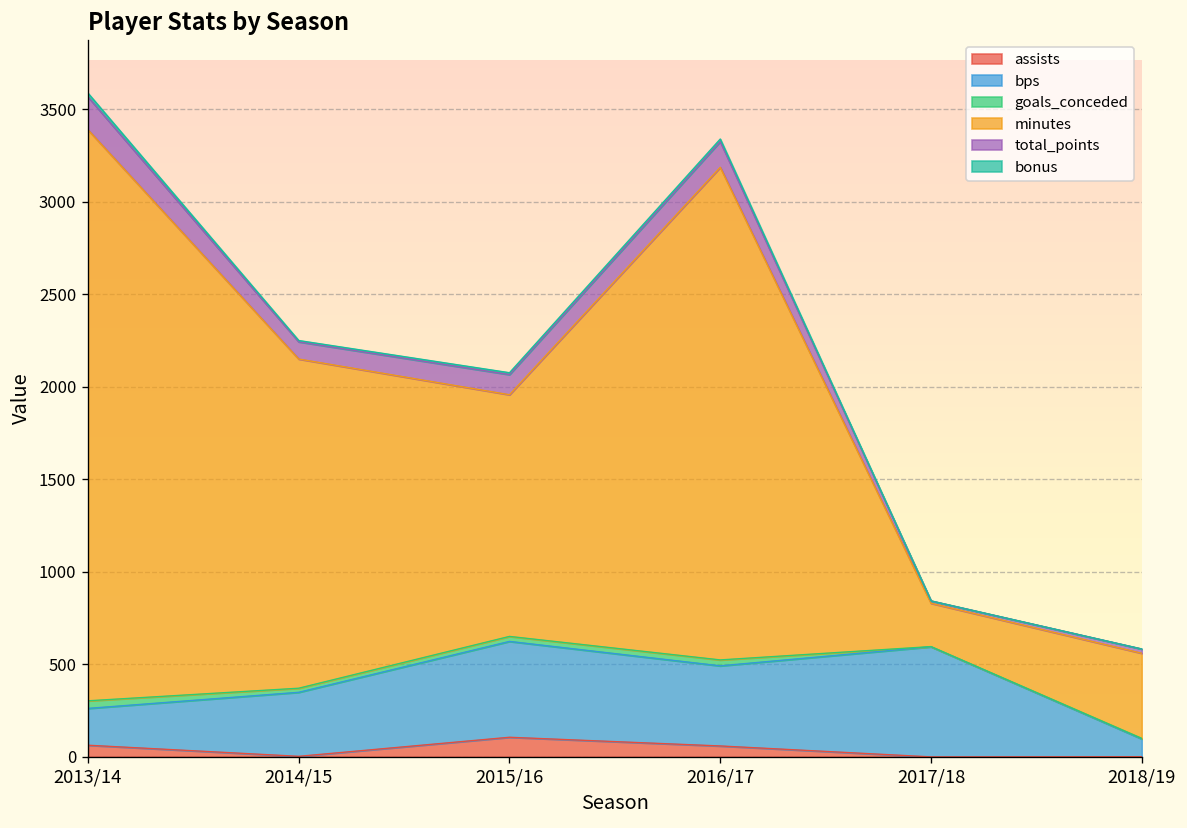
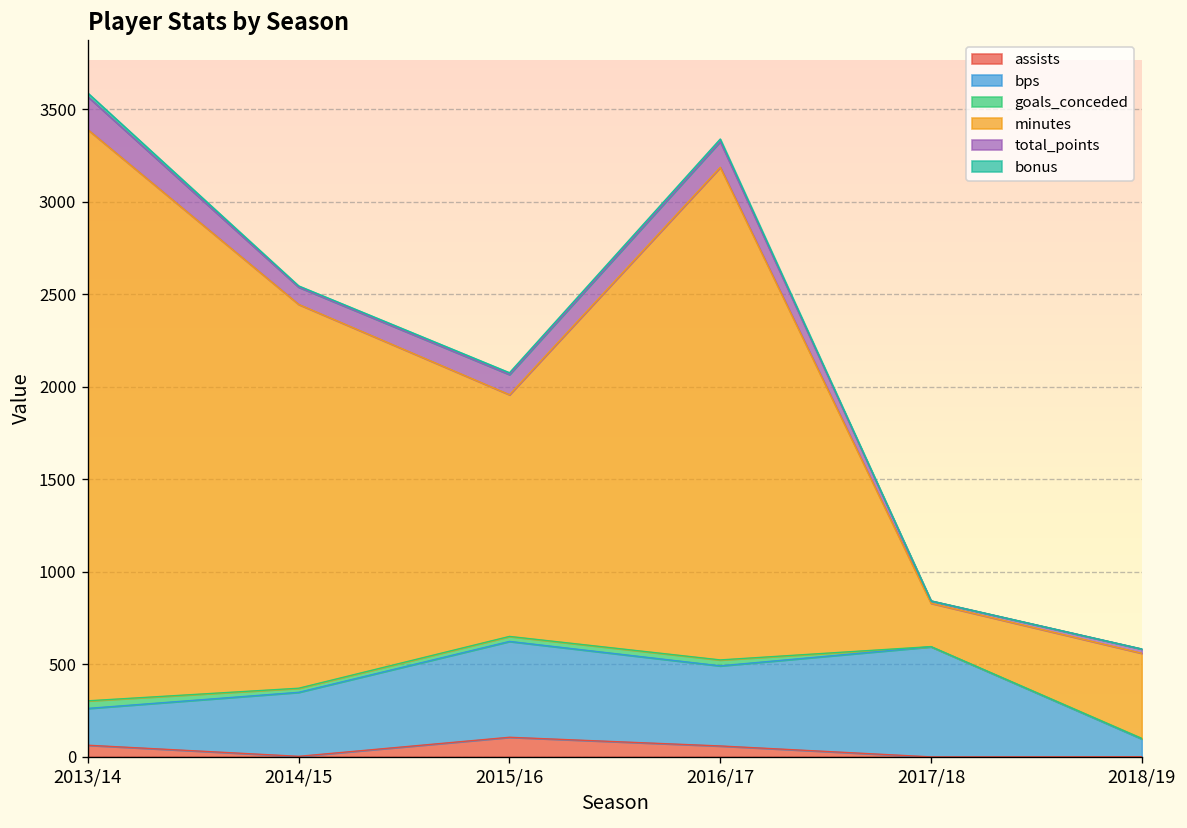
  {
    "assists": {
      "2013/14": 60,
      "2014/15": 0,
      "2015/16": 110,
      "2016/17": 60,
      "2017/18": 0,
      "2018/19": 0
    },
    "bps": {
      "2013/14": 200,
      "2014/15": 350,
      "2015/16": 520,
      "2016/17": 430
    },
    "minutes": {
      "2013/14": 3090,
-     "2014/15": 1780,
+     "2014/15": 2070,
      "2015/16": 1310,
      "2016/17": 2660,
      "2018/19": 460
    },
    "total_points": {
      "2013/14": 180
    }
  }
